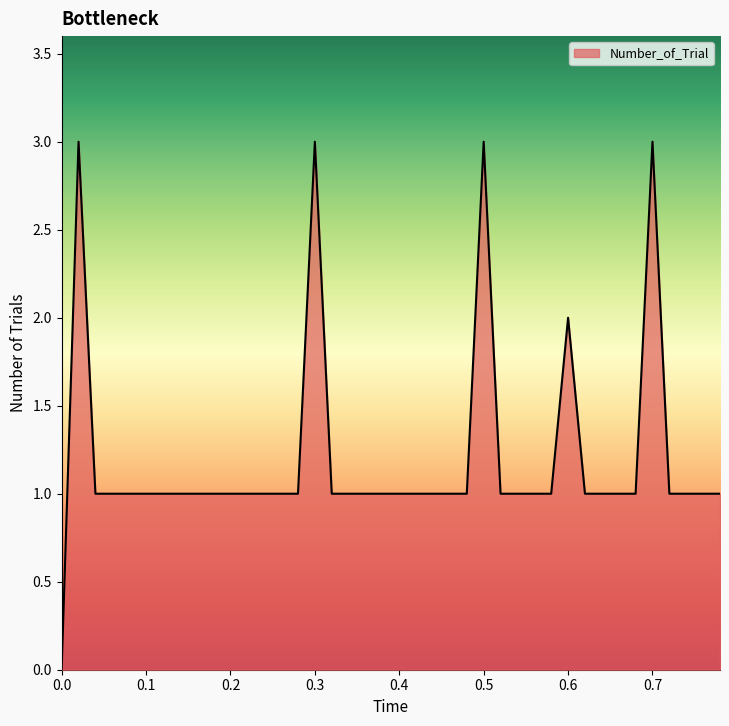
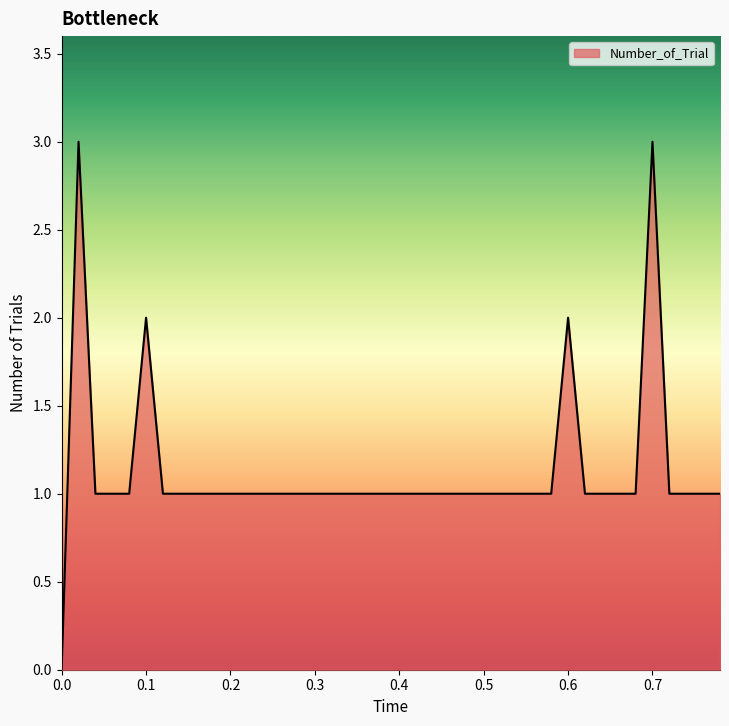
  {
    "0.0": 0,
-   "0.1": 1,
+   "0.1": 2,
    "0.2": 1,
-   "0.3": 3,
+   "0.3": 1,
    "0.4": 1,
-   "0.5": 3,
+   "0.5": 1,
    "0.6": 2,
    "0.7": 3
  }
